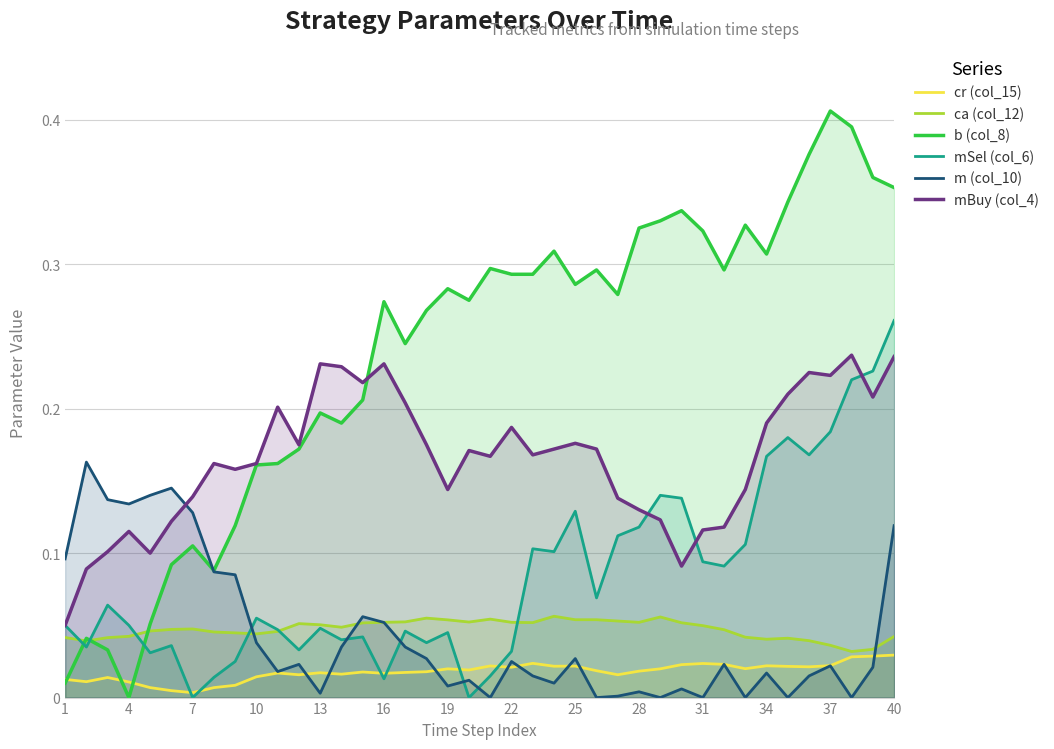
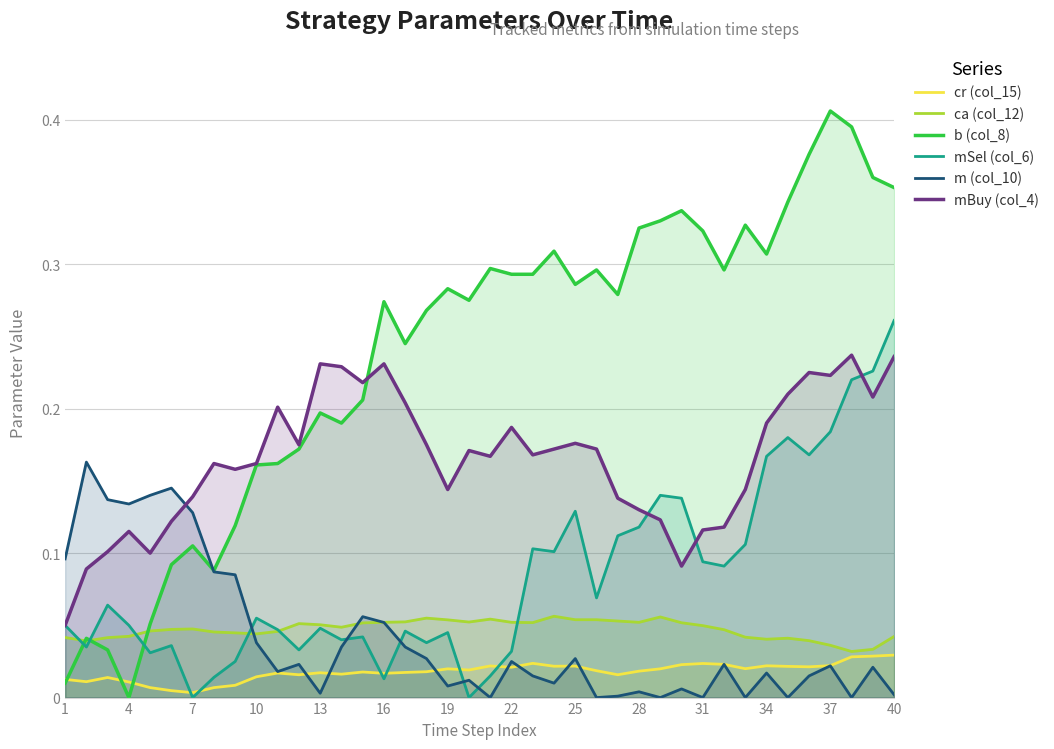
  {
    "cr (col_15)": {
      "40": 0.029
    },
    "ca (col_12)": {
      "40": 0.042
    },
    "b (col_8)": {
      "40": 0.353
    },
    "mSel (col_6)": {
      "40": 0.261
    },
    "m (col_10)": {
-     "40": 0.119
+     "40": 0.002
    },
    "mBuy (col_4)": {
      "40": 0.236
    }
  }
